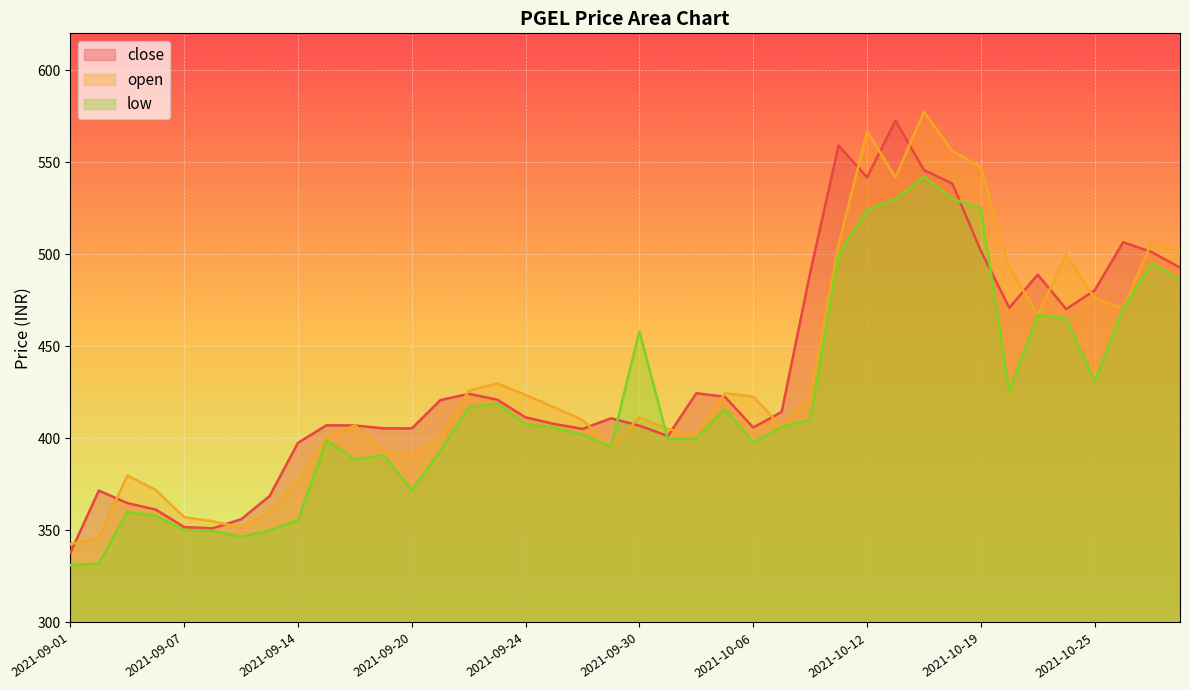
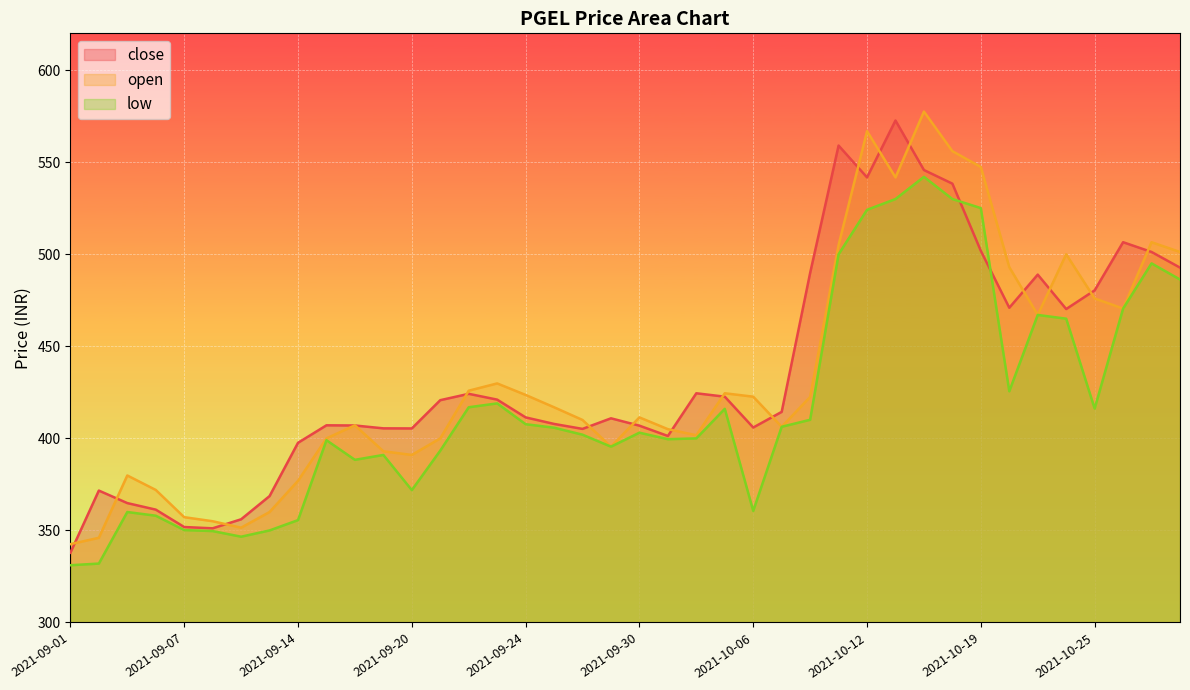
  {
    "low": {
      "2021-09-01": 331,
      "2021-09-07": 350,
      "2021-09-14": 356,
      "2021-09-20": 372,
      "2021-09-24": 408,
-     "2021-09-30": 458,
-     "2021-10-06": 398,
+     "2021-09-30": 403,
+     "2021-10-06": 361,
      "2021-10-12": 524,
      "2021-10-19": 525,
-     "2021-10-25": 431
+     "2021-10-25": 416
    }
  }
